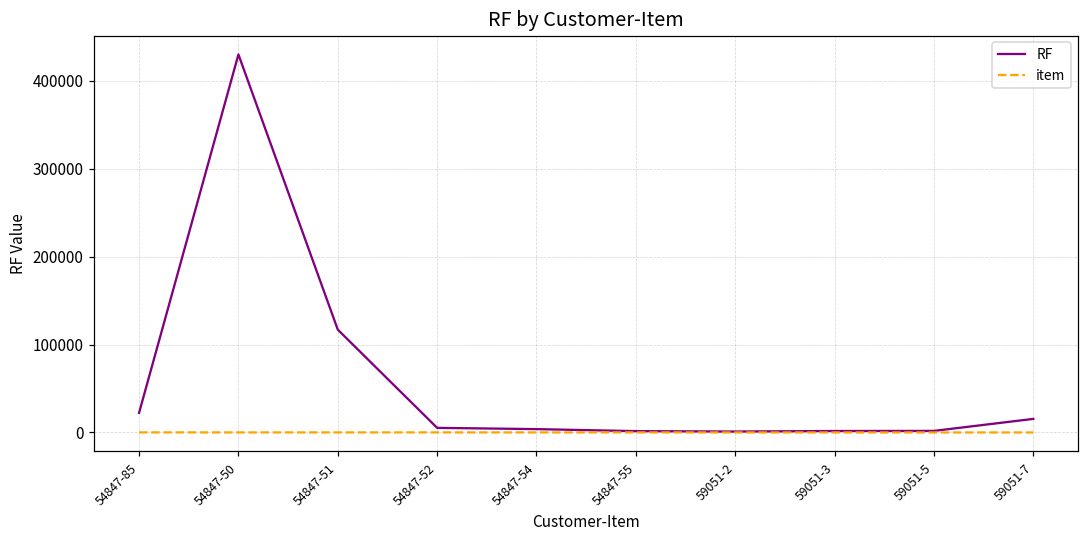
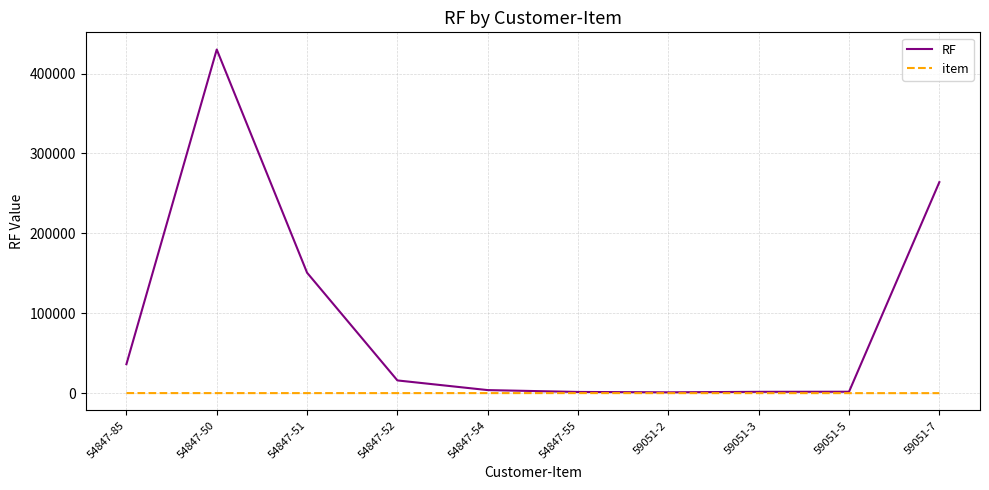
  {
    "RF": {
-     "54847-85": 20000,
+     "54847-85": 40000,
      "54847-50": 430000,
-     "54847-51": 120000,
-     "54847-52": 10000,
+     "54847-51": 150000,
+     "54847-52": 20000,
      "54847-54": 0,
-     "59051-7": 20000
+     "59051-7": 260000
    },
    "item": {
      "54847-85": 0,
      "54847-50": 0,
      "54847-51": 0,
      "54847-52": 0,
      "54847-54": 0,
      "59051-7": 0
    }
  }
